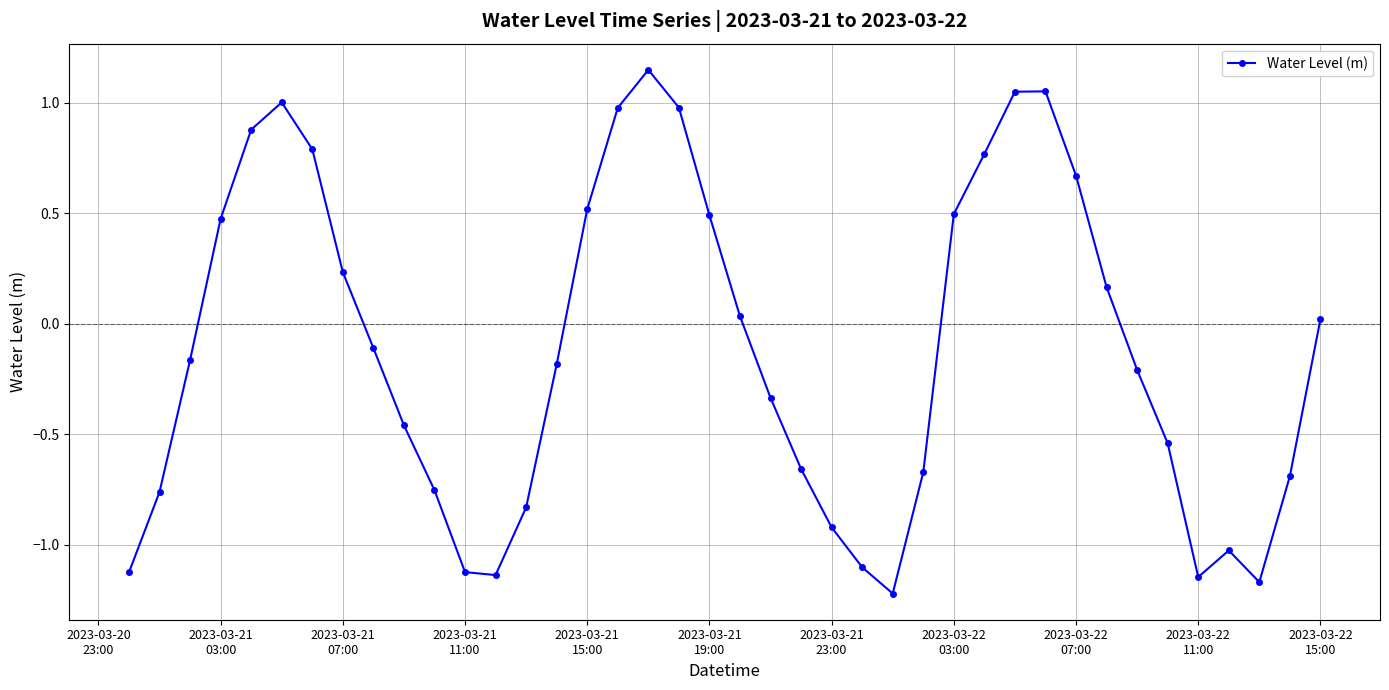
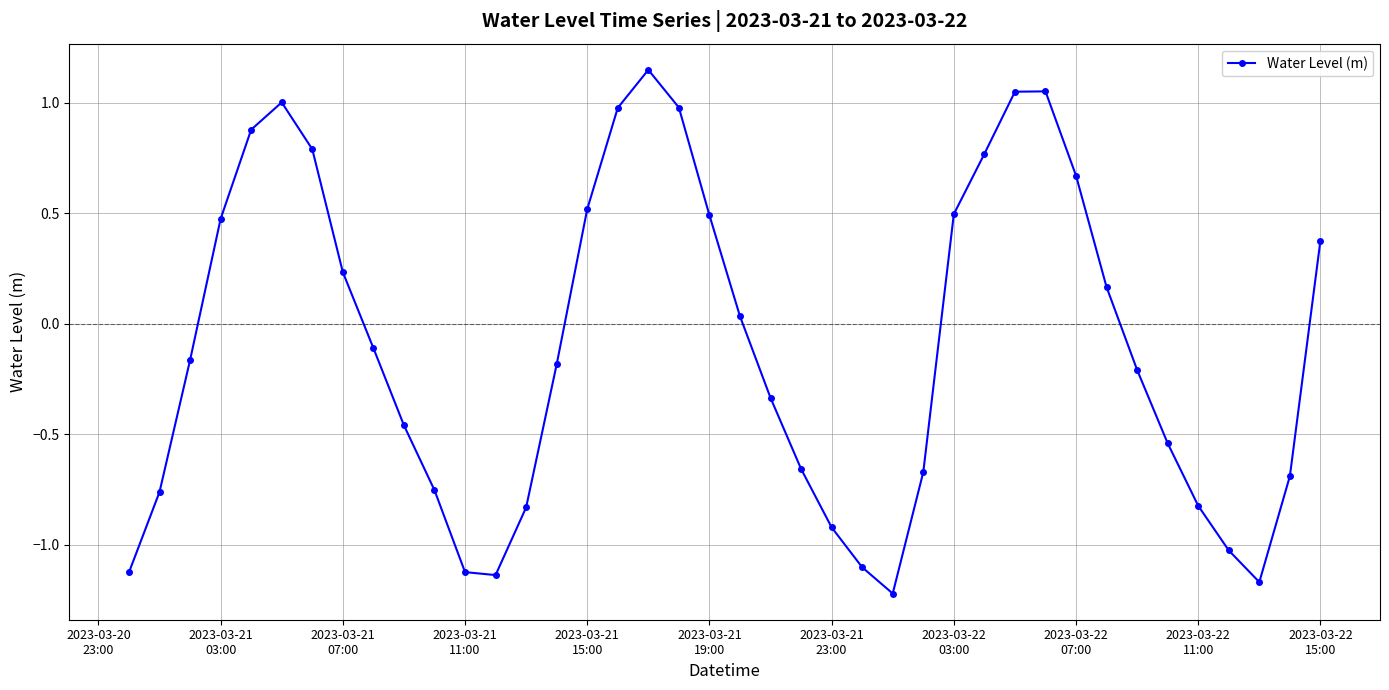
  {
    "2023-03-21 03:00": 0.47,
    "2023-03-21 07:00": 0.23,
    "2023-03-21 11:00": -1.12,
    "2023-03-21 15:00": 0.52,
    "2023-03-21 19:00": 0.49,
    "2023-03-21 23:00": -0.92,
    "2023-03-22 03:00": 0.50,
    "2023-03-22 07:00": 0.67,
-   "2023-03-22 11:00": -1.15,
-   "2023-03-22 15:00": 0.02
+   "2023-03-22 11:00": -0.82,
+   "2023-03-22 15:00": 0.38
  }
